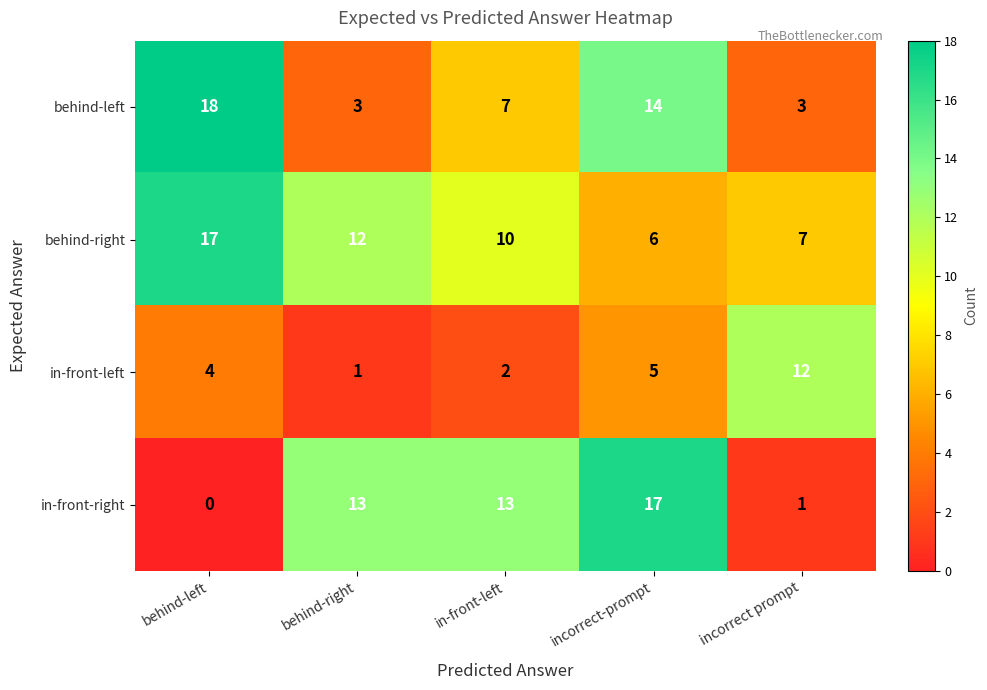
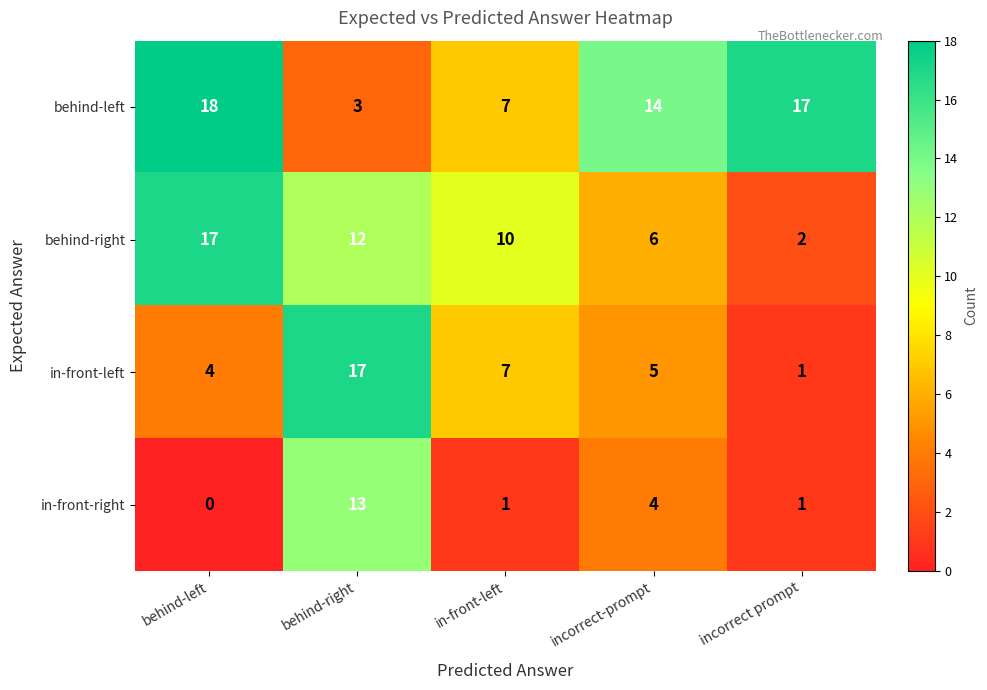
  {
    "behind-left": {
      "behind-left": 18,
      "behind-right": 3,
      "in-front-left": 7,
      "incorrect-prompt": 14,
-     "incorrect prompt": 3
+     "incorrect prompt": 17
    },
    "behind-right": {
      "behind-left": 17,
      "behind-right": 12,
      "in-front-left": 10,
      "incorrect-prompt": 6,
-     "incorrect prompt": 7
+     "incorrect prompt": 2
    },
    "in-front-left": {
      "behind-left": 4,
-     "behind-right": 1,
-     "in-front-left": 2,
+     "behind-right": 17,
+     "in-front-left": 7,
      "incorrect-prompt": 5,
-     "incorrect prompt": 12
+     "incorrect prompt": 1
    },
    "in-front-right": {
      "behind-left": 0,
      "behind-right": 13,
-     "in-front-left": 13,
-     "incorrect-prompt": 17,
+     "in-front-left": 1,
+     "incorrect-prompt": 4,
      "incorrect prompt": 1
    }
  }
